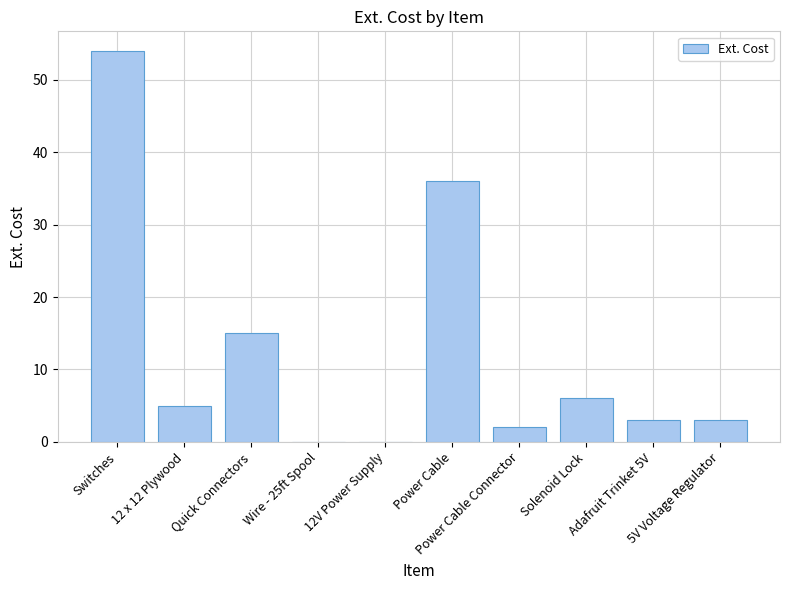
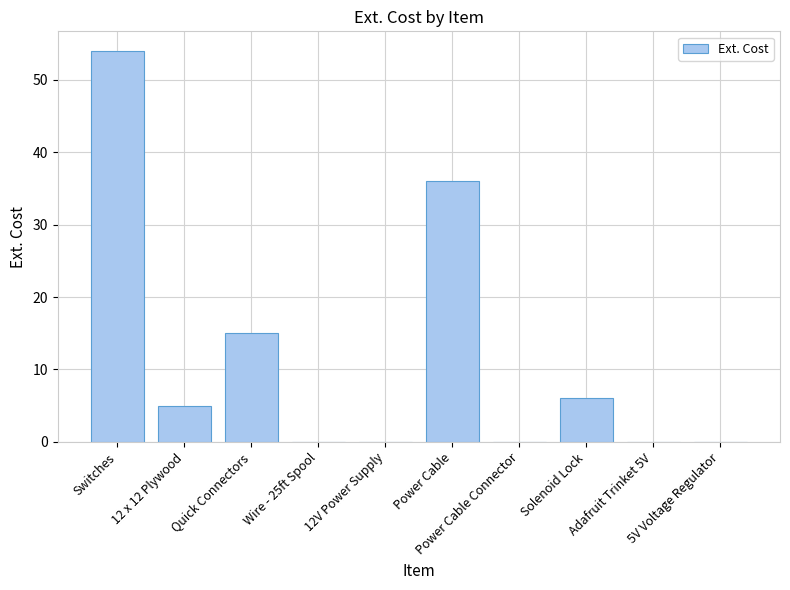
  {
    "Switches": 54,
    "12 x 12 Plywood": 5,
    "Quick Connectors": 15,
    "Wire - 25ft Spool": 0,
    "12V Power Supply": 0,
    "Power Cable": 36,
-   "Power Cable Connector": 2,
+   "Power Cable Connector": 0,
    "Solenoid Lock": 6,
-   "Adafruit Trinket 5V": 3,
-   "5V Voltage Regulator": 3
+   "Adafruit Trinket 5V": 0,
+   "5V Voltage Regulator": 0
  }
